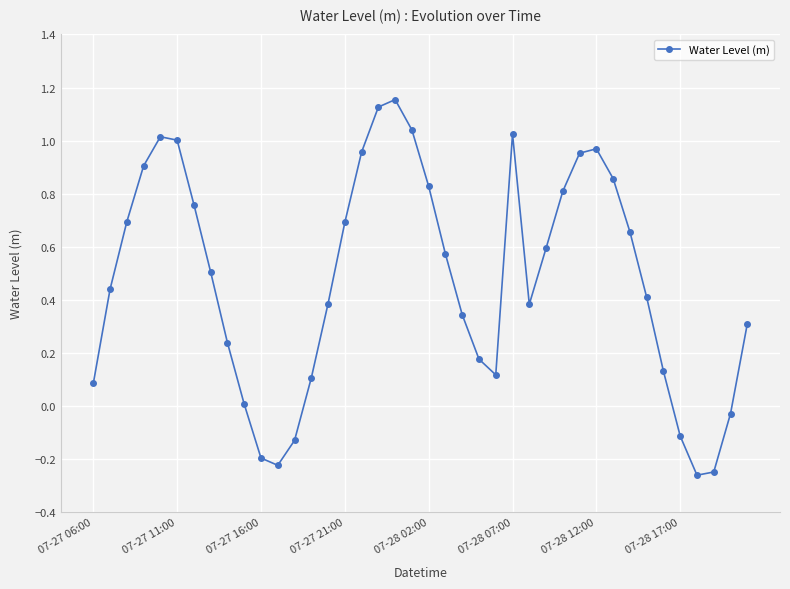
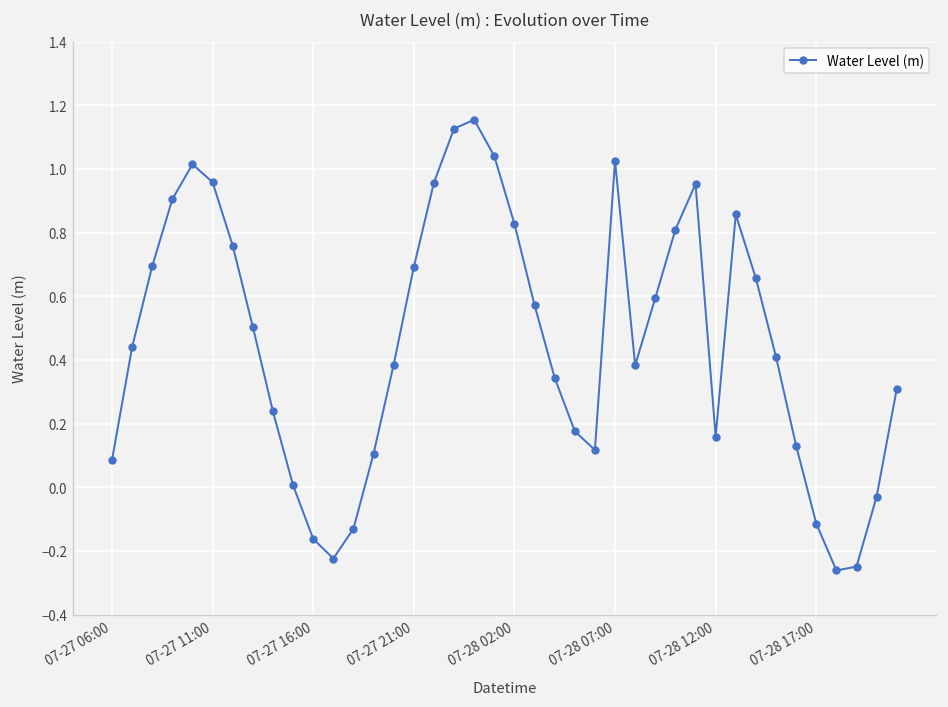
  {
    "07-27 06:00": 0.08,
-   "07-27 11:00": 1.00,
-   "07-27 16:00": -0.20,
+   "07-27 11:00": 0.96,
+   "07-27 16:00": -0.16,
    "07-27 21:00": 0.69,
    "07-28 02:00": 0.83,
    "07-28 07:00": 1.02,
-   "07-28 12:00": 0.97,
+   "07-28 12:00": 0.16,
    "07-28 17:00": -0.11
  }
